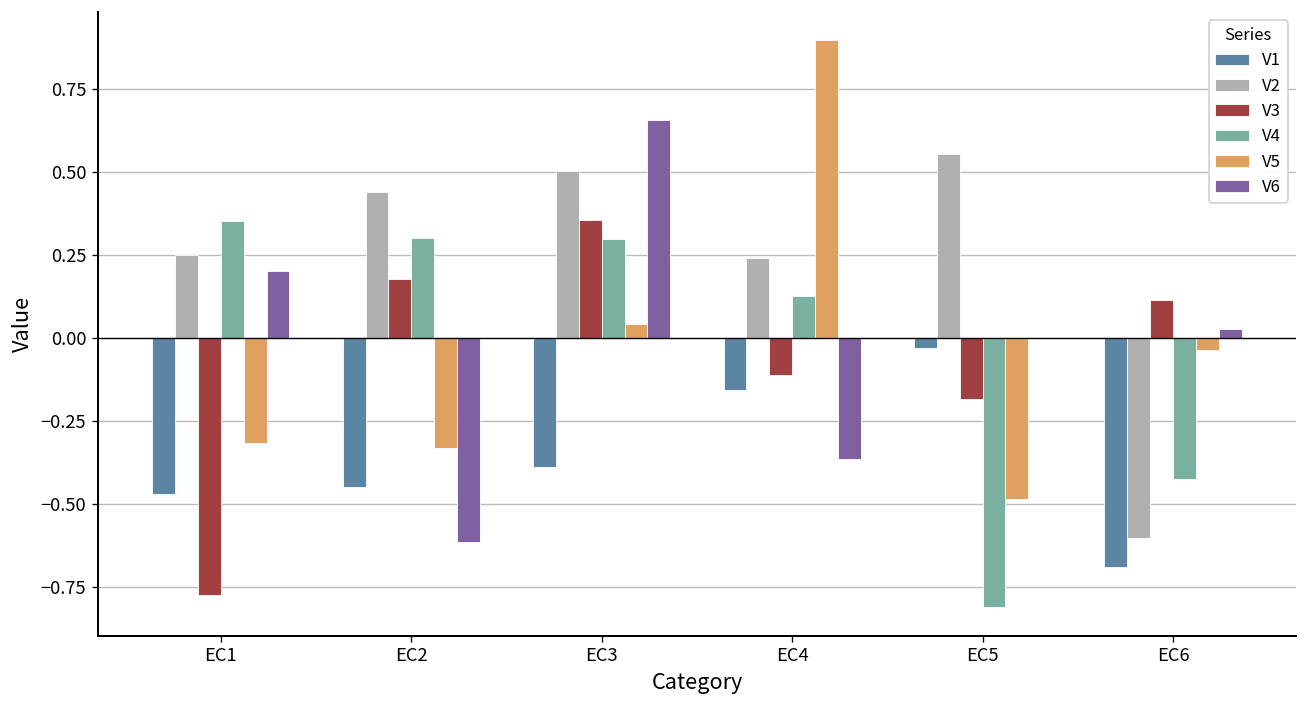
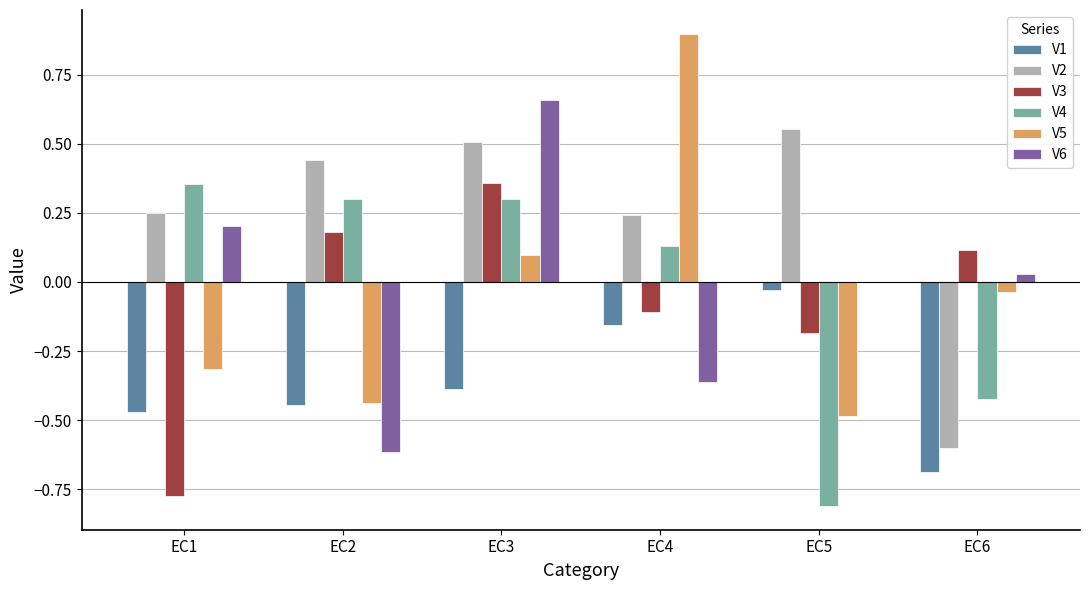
  {
    "V3": {
      "EC1": -0.77,
      "EC2": 0.18,
      "EC3": 0.36,
      "EC4": -0.11,
      "EC5": -0.18,
      "EC6": 0.11
    },
    "V5": {
      "EC1": -0.31,
-     "EC2": -0.33,
-     "EC3": 0.04,
+     "EC2": -0.44,
+     "EC3": 0.10,
      "EC4": 0.90,
      "EC5": -0.48,
      "EC6": -0.04
    }
  }
